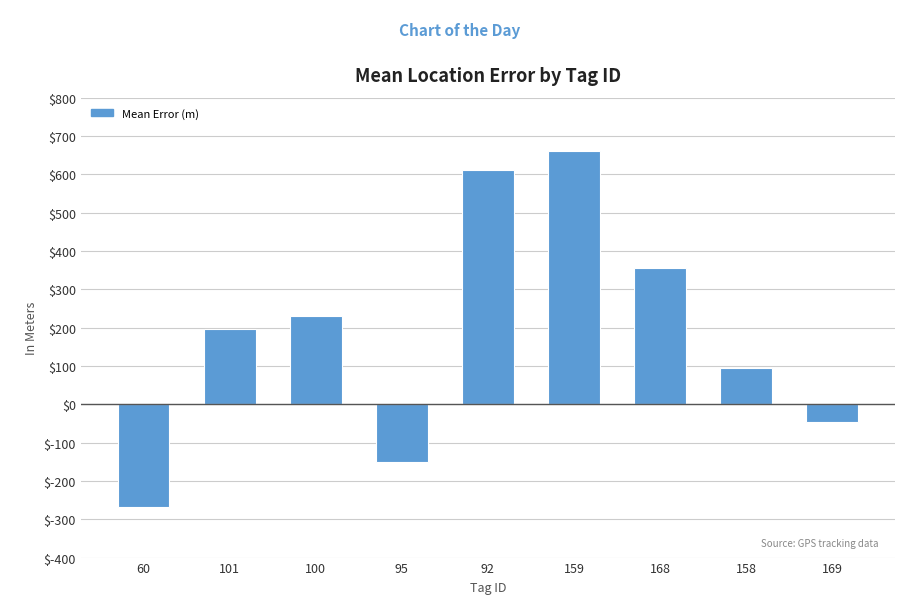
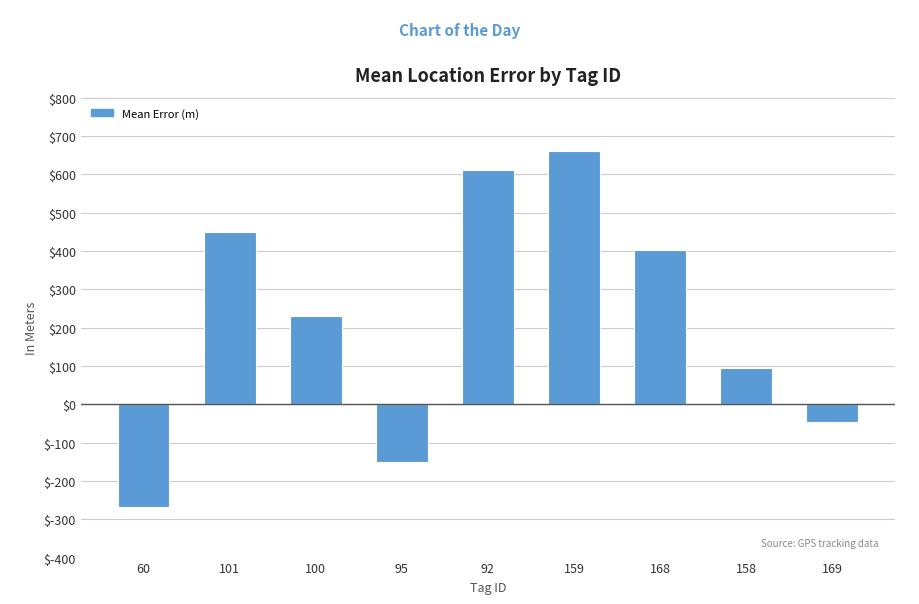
  {
    "60": "$-270",
-   "101": "$200",
+   "101": "$450",
    "100": "$230",
    "95": "$-150",
    "92": "$610",
    "159": "$660",
-   "168": "$360",
+   "168": "$400",
    "158": "$90",
    "169": "$-50"
  }
